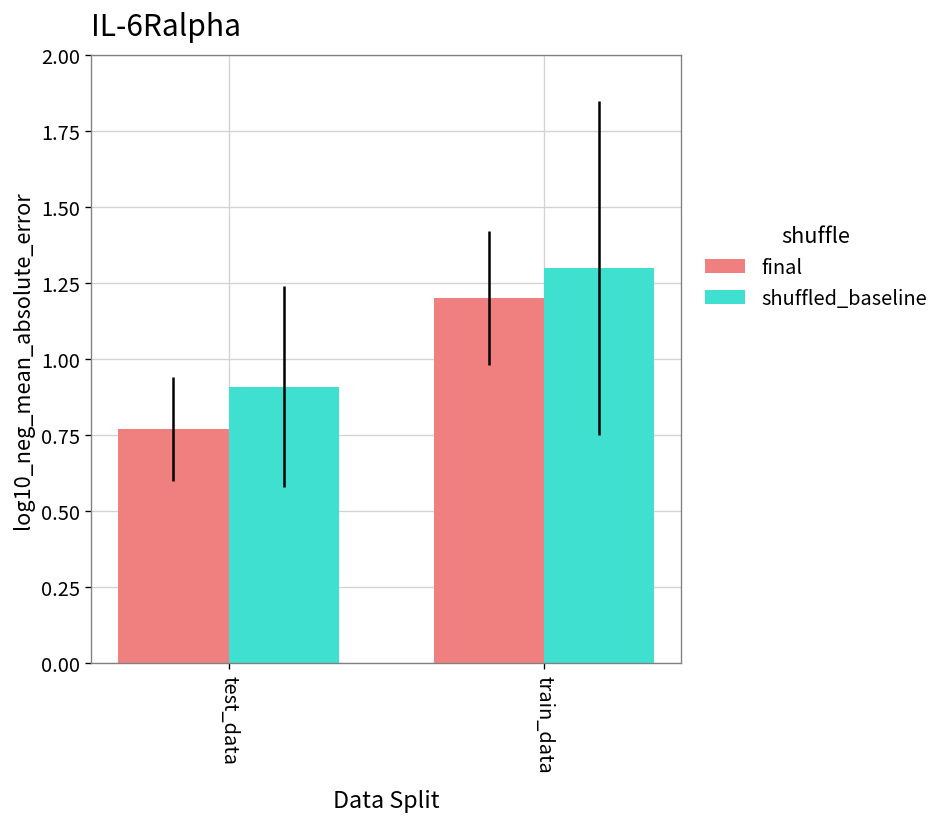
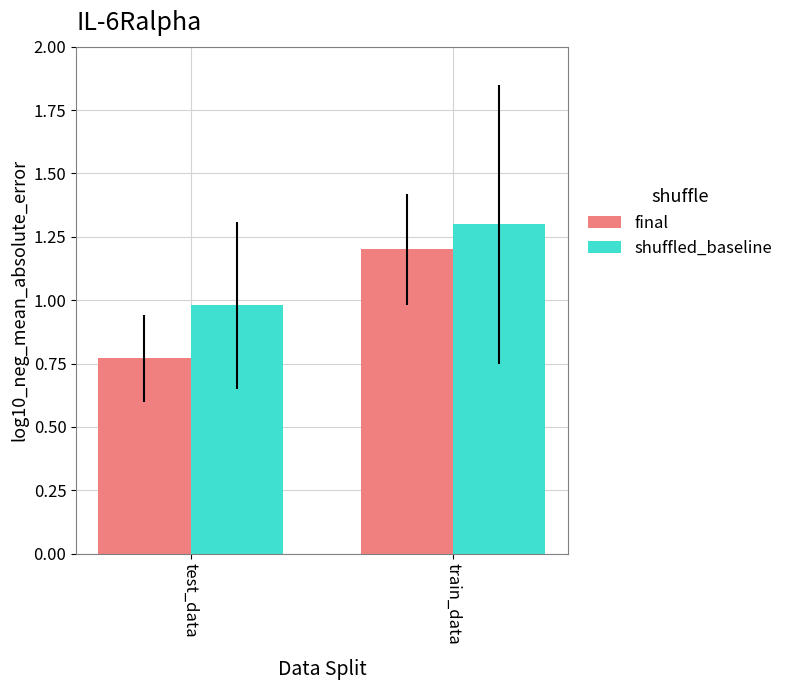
  {
    "final": {
      "test_data": 0.77,
      "train_data": 1.20
    },
    "shuffled_baseline": {
-     "test_data": 0.91,
+     "test_data": 0.98,
      "train_data": 1.30
    }
  }
